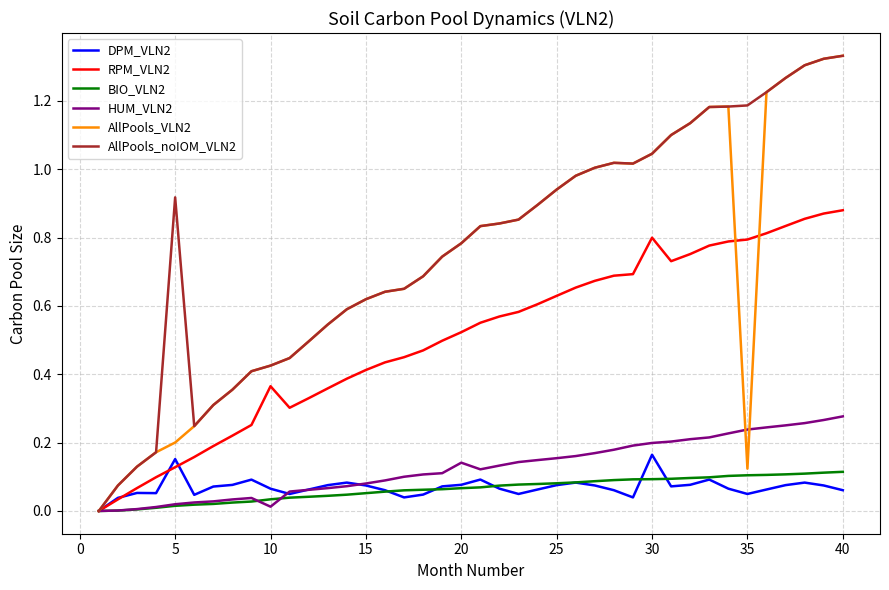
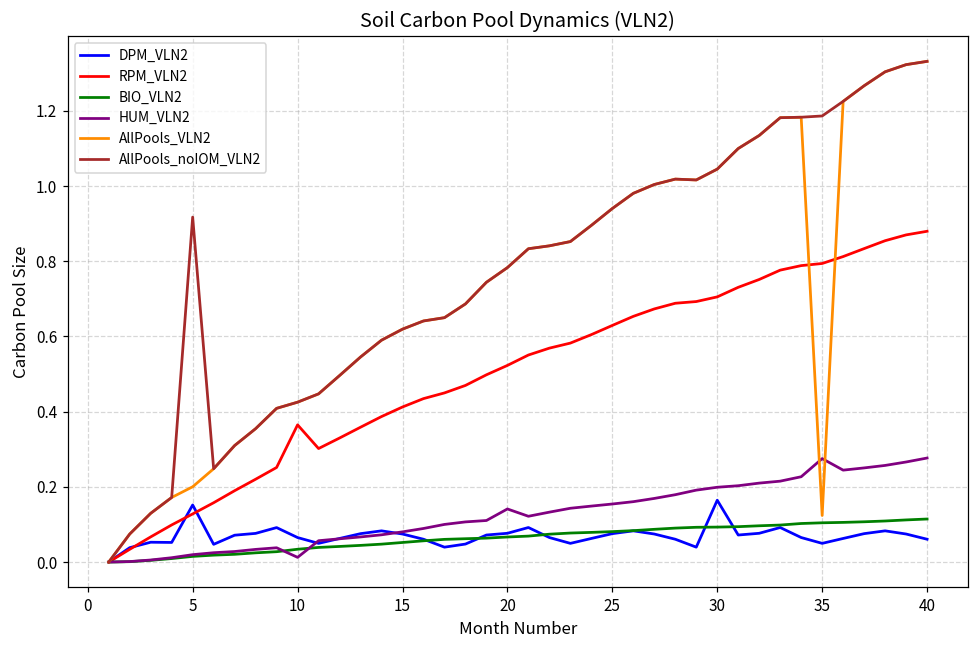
  {
    "DPM_VLN2": {
      "5": 0.15,
      "10": 0.07,
      "20": 0.08,
      "30": 0.16,
      "35": 0.05,
      "40": 0.06
    },
    "RPM_VLN2": {
      "5": 0.13,
      "10": 0.36,
      "15": 0.41,
      "20": 0.52,
      "25": 0.63,
-     "30": 0.80,
+     "30": 0.71,
      "35": 0.79,
      "40": 0.88
    },
    "BIO_VLN2": {
      "10": 0.03,
      "15": 0.05,
      "20": 0.07,
      "30": 0.09,
      "35": 0.10,
      "40": 0.11
    },
    "HUM_VLN2": {
      "10": 0.01,
      "20": 0.14,
      "25": 0.15,
      "30": 0.20,
-     "35": 0.24,
+     "35": 0.28,
      "40": 0.28
    },
    "AllPools_VLN2": {
      "5": 0.20,
      "35": 0.12
    },
    "AllPools_noIOM_VLN2": {
      "5": 0.92,
      "35": 1.19
    }
  }
